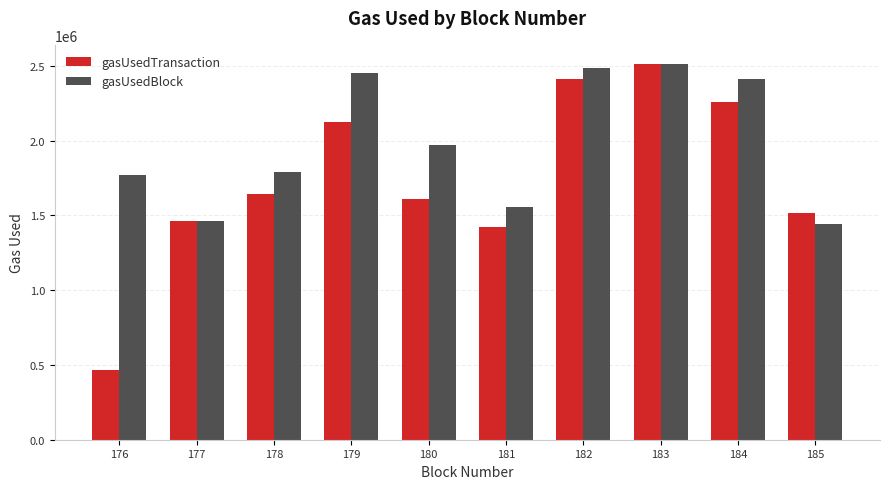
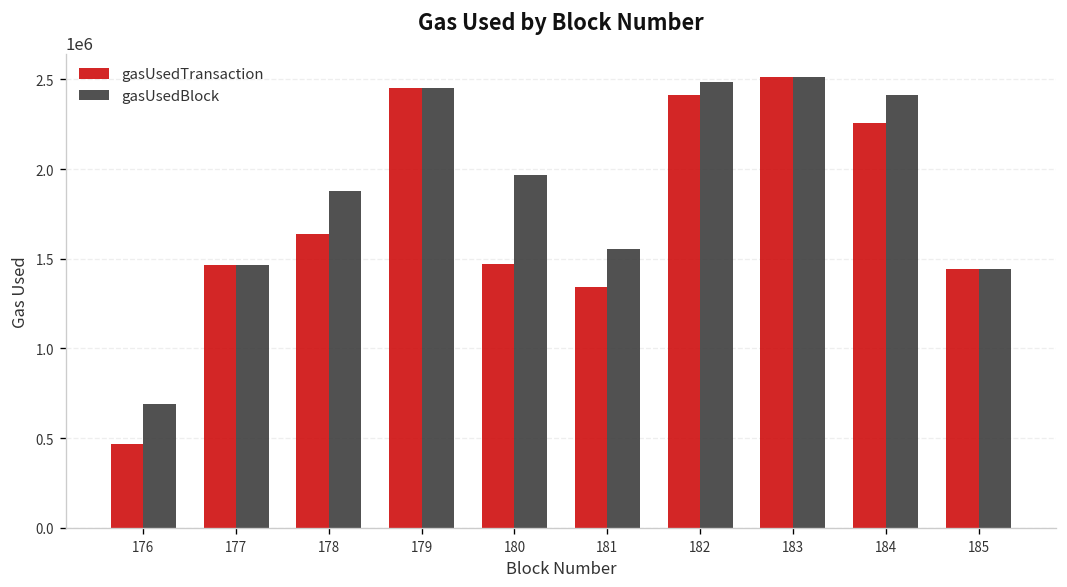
  {
    "gasUsedTransaction": {
      "176": 470000,
      "177": 1470000,
      "178": 1640000,
-     "179": 2130000,
-     "180": 1610000,
-     "181": 1420000,
+     "179": 2450000,
+     "180": 1470000,
+     "181": 1340000,
      "182": 2410000,
      "183": 2520000,
      "184": 2260000,
-     "185": 1520000
+     "185": 1450000
    },
    "gasUsedBlock": {
-     "176": 1770000,
+     "176": 690000,
      "177": 1470000,
-     "178": 1790000,
+     "178": 1880000,
      "179": 2450000,
      "180": 1970000,
      "181": 1550000,
      "182": 2490000,
      "183": 2520000,
      "184": 2410000,
      "185": 1450000
    }
  }
